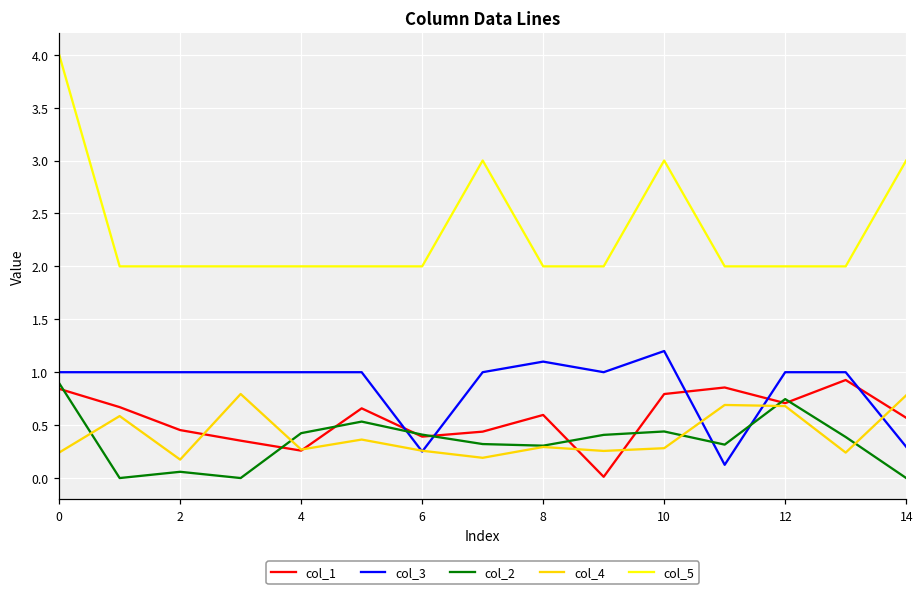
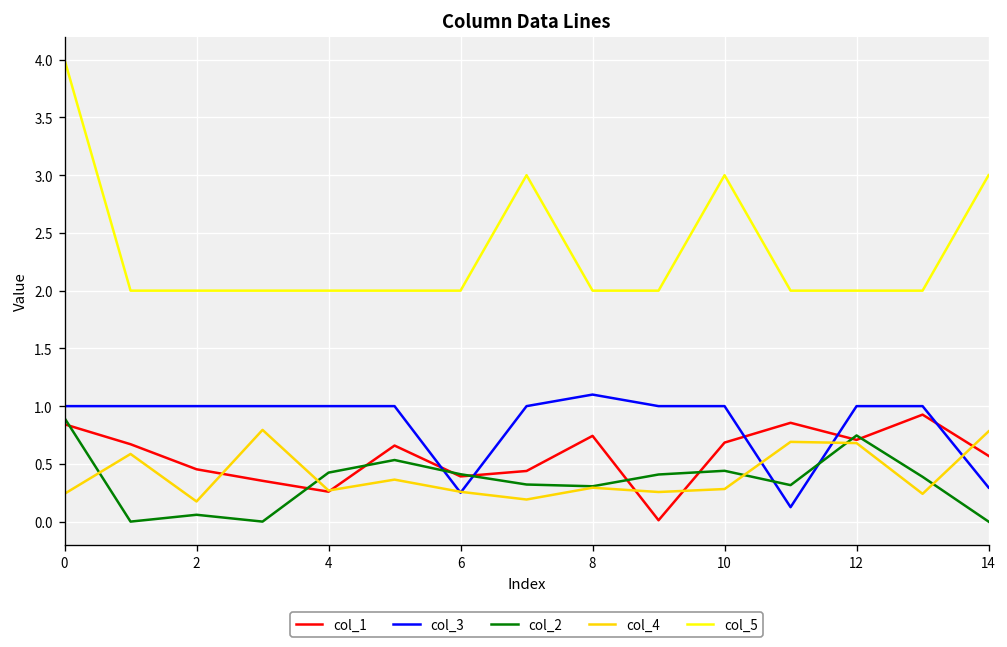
  {
    "col_1": {
      "0": 0.8,
      "2": 0.5,
-     "8": 0.6,
-     "10": 0.8,
+     "8": 0.7,
+     "10": 0.7,
      "12": 0.7,
      "14": 0.6
    },
    "col_3": {
      "0": 1.0,
      "2": 1.0,
      "4": 1.0,
      "8": 1.1,
-     "10": 1.2,
+     "10": 1.0,
      "12": 1.0,
      "14": 0.3
    },
    "col_2": {
      "0": 0.9,
      "2": 0.1,
      "4": 0.4,
      "10": 0.4,
      "12": 0.7,
      "14": 0.0
    }
  }
